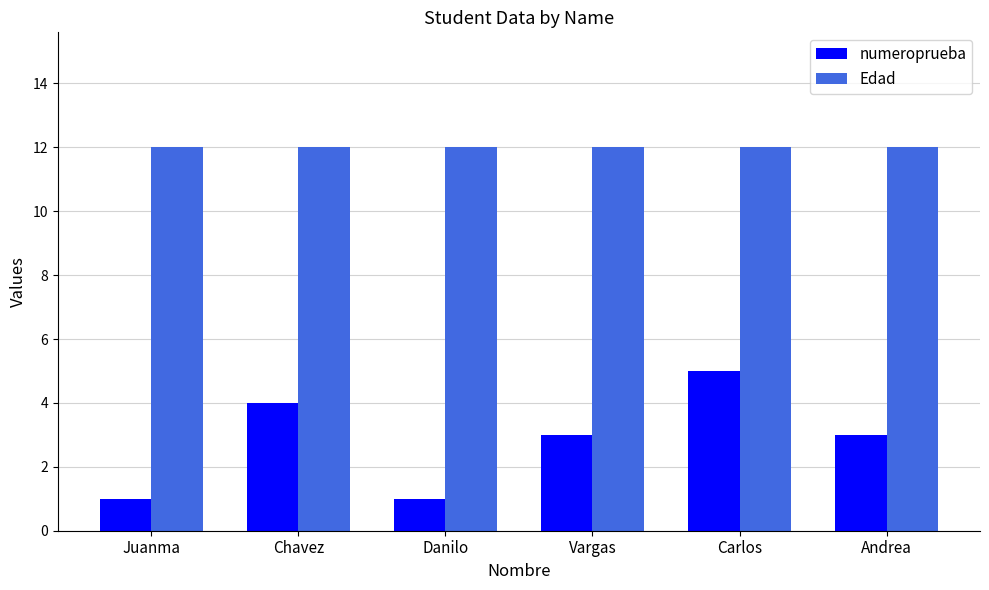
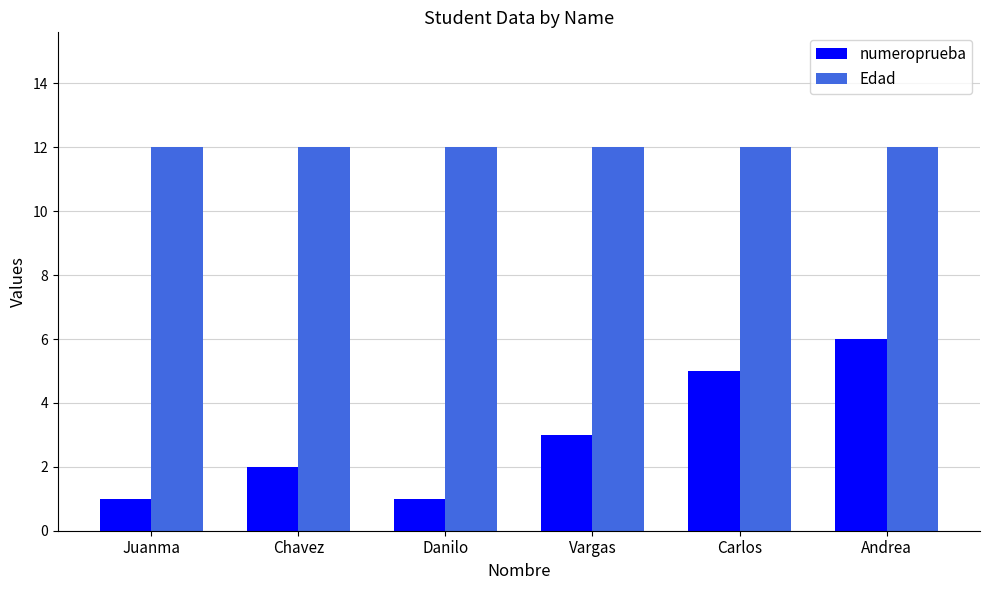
  {
    "numeroprueba": {
      "Juanma": 1,
-     "Chavez": 4,
+     "Chavez": 2,
      "Danilo": 1,
      "Vargas": 3,
      "Carlos": 5,
-     "Andrea": 3
+     "Andrea": 6
    },
    "Edad": {
      "Juanma": 12,
      "Chavez": 12,
      "Danilo": 12,
      "Vargas": 12,
      "Carlos": 12,
      "Andrea": 12
    }
  }
